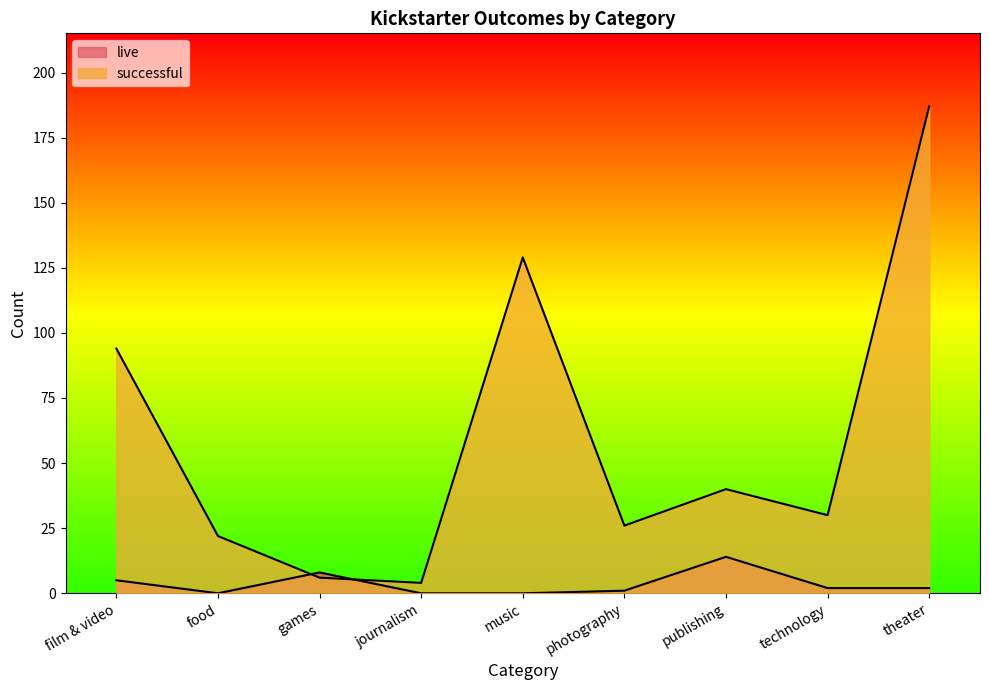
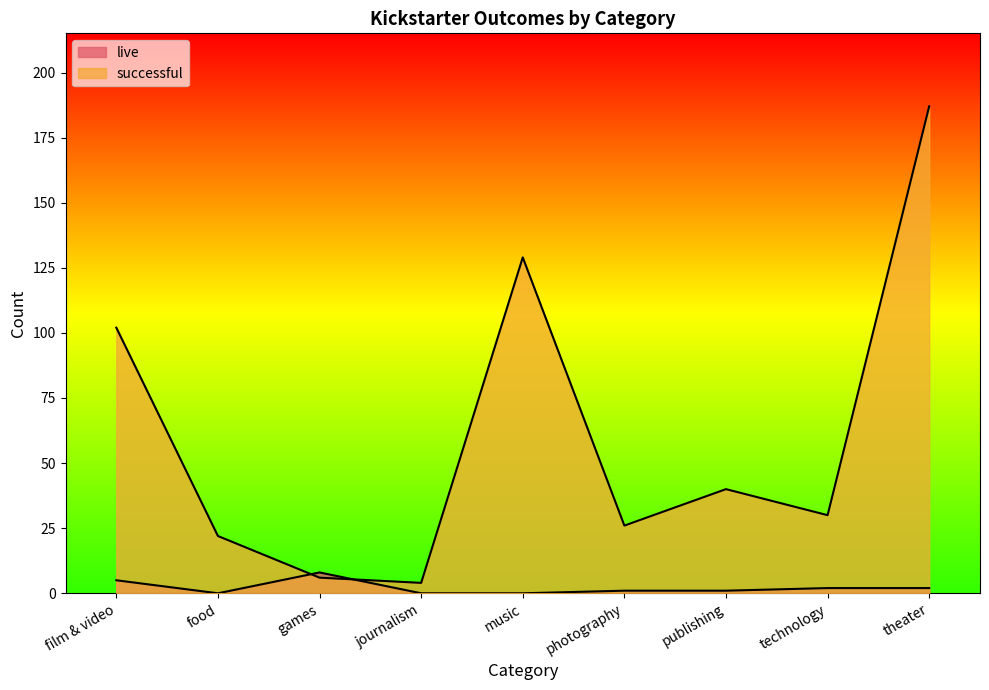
  {
    "live": {
      "film & video": 5,
      "food": 0,
      "games": 8,
      "journalism": 0,
      "music": 0,
      "photography": 1,
-     "publishing": 14,
+     "publishing": 1,
      "technology": 2,
      "theater": 2
    },
    "successful": {
-     "film & video": 94,
+     "film & video": 102,
      "food": 22,
      "games": 6,
      "journalism": 4,
      "music": 129,
      "photography": 26,
      "publishing": 40,
      "technology": 30,
      "theater": 187
    }
  }
